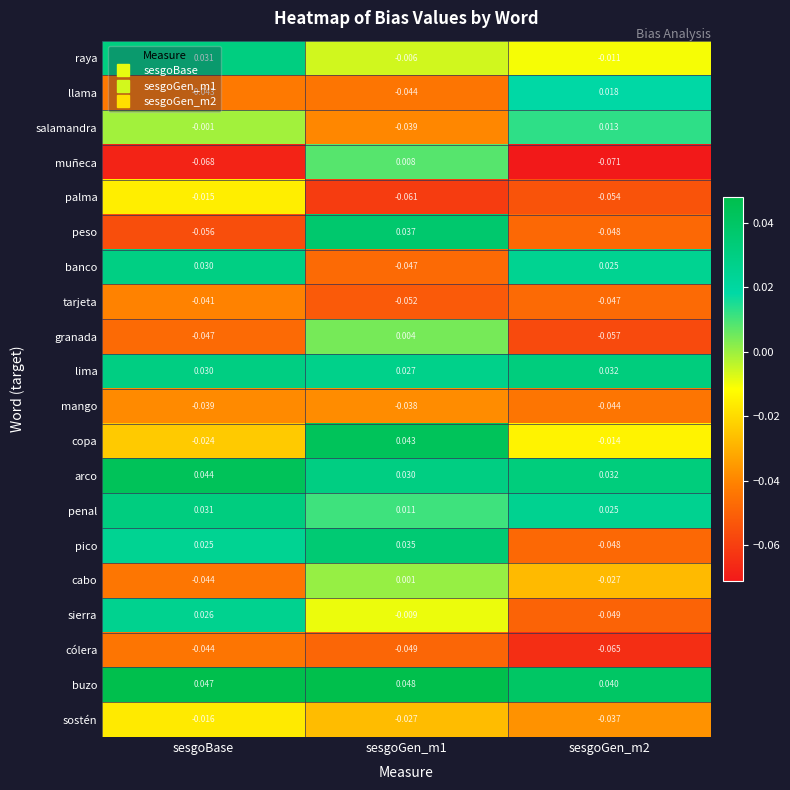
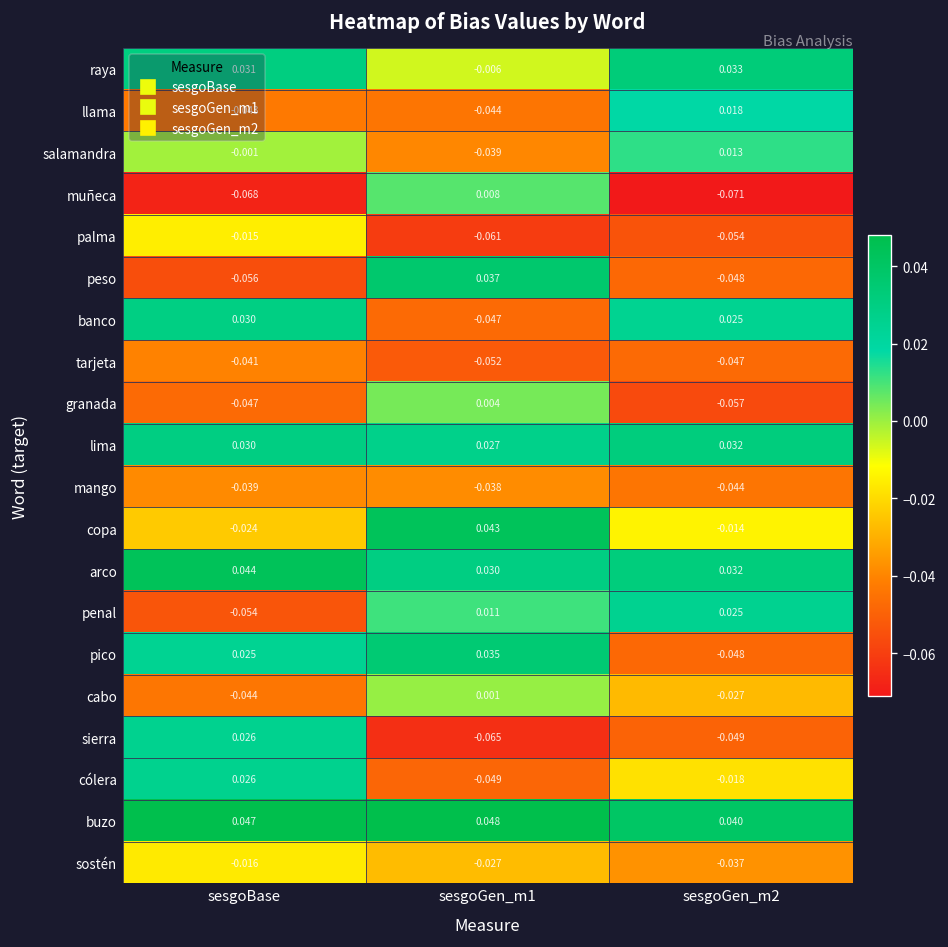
  {
    "raya": {
      "sesgoGen_m1": -0.006,
-     "sesgoGen_m2": -0.011
+     "sesgoGen_m2": 0.033
    },
    "llama": {
      "sesgoGen_m1": -0.044,
      "sesgoGen_m2": 0.018
    },
    "salamandra": {
      "sesgoBase": -0.001,
      "sesgoGen_m1": -0.039,
      "sesgoGen_m2": 0.013
    },
    "muñeca": {
      "sesgoBase": -0.068,
      "sesgoGen_m1": 0.008,
      "sesgoGen_m2": -0.071
    },
    "palma": {
      "sesgoBase": -0.015,
      "sesgoGen_m1": -0.061,
      "sesgoGen_m2": -0.054
    },
    "peso": {
      "sesgoBase": -0.056,
      "sesgoGen_m1": 0.037,
      "sesgoGen_m2": -0.048
    },
    "banco": {
      "sesgoBase": 0.030,
      "sesgoGen_m1": -0.047,
      "sesgoGen_m2": 0.025
    },
    "tarjeta": {
      "sesgoBase": -0.041,
      "sesgoGen_m1": -0.052,
      "sesgoGen_m2": -0.047
    },
    "granada": {
      "sesgoBase": -0.047,
      "sesgoGen_m1": 0.004,
      "sesgoGen_m2": -0.057
    },
    "lima": {
      "sesgoBase": 0.030,
      "sesgoGen_m1": 0.027,
      "sesgoGen_m2": 0.032
    },
    "mango": {
      "sesgoBase": -0.039,
      "sesgoGen_m1": -0.038,
      "sesgoGen_m2": -0.044
    },
    "copa": {
      "sesgoBase": -0.024,
      "sesgoGen_m1": 0.043,
      "sesgoGen_m2": -0.014
    },
    "arco": {
      "sesgoBase": 0.044,
      "sesgoGen_m1": 0.030,
      "sesgoGen_m2": 0.032
    },
    "penal": {
-     "sesgoBase": 0.031,
+     "sesgoBase": -0.054,
      "sesgoGen_m1": 0.011,
      "sesgoGen_m2": 0.025
    },
    "pico": {
      "sesgoBase": 0.025,
      "sesgoGen_m1": 0.035,
      "sesgoGen_m2": -0.048
    },
    "cabo": {
      "sesgoBase": -0.044,
      "sesgoGen_m1": 0.001,
      "sesgoGen_m2": -0.027
    },
    "sierra": {
      "sesgoBase": 0.026,
-     "sesgoGen_m1": -0.009,
+     "sesgoGen_m1": -0.065,
      "sesgoGen_m2": -0.049
    },
    "cólera": {
-     "sesgoBase": -0.044,
+     "sesgoBase": 0.026,
      "sesgoGen_m1": -0.049,
-     "sesgoGen_m2": -0.065
+     "sesgoGen_m2": -0.018
    },
    "buzo": {
      "sesgoBase": 0.047,
      "sesgoGen_m1": 0.048,
      "sesgoGen_m2": 0.040
    },
    "sostén": {
      "sesgoBase": -0.016,
      "sesgoGen_m1": -0.027,
      "sesgoGen_m2": -0.037
    }
  }
